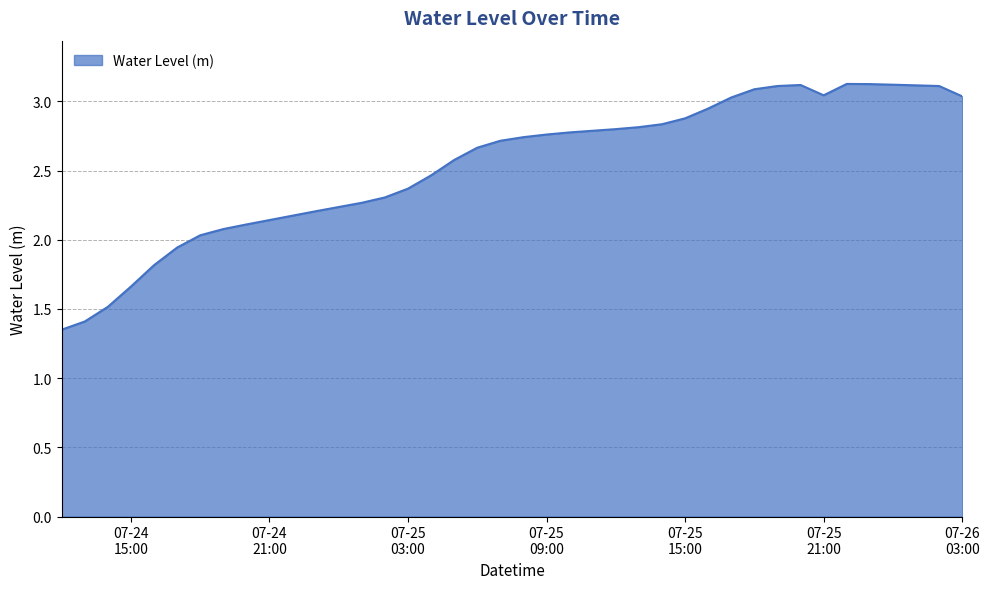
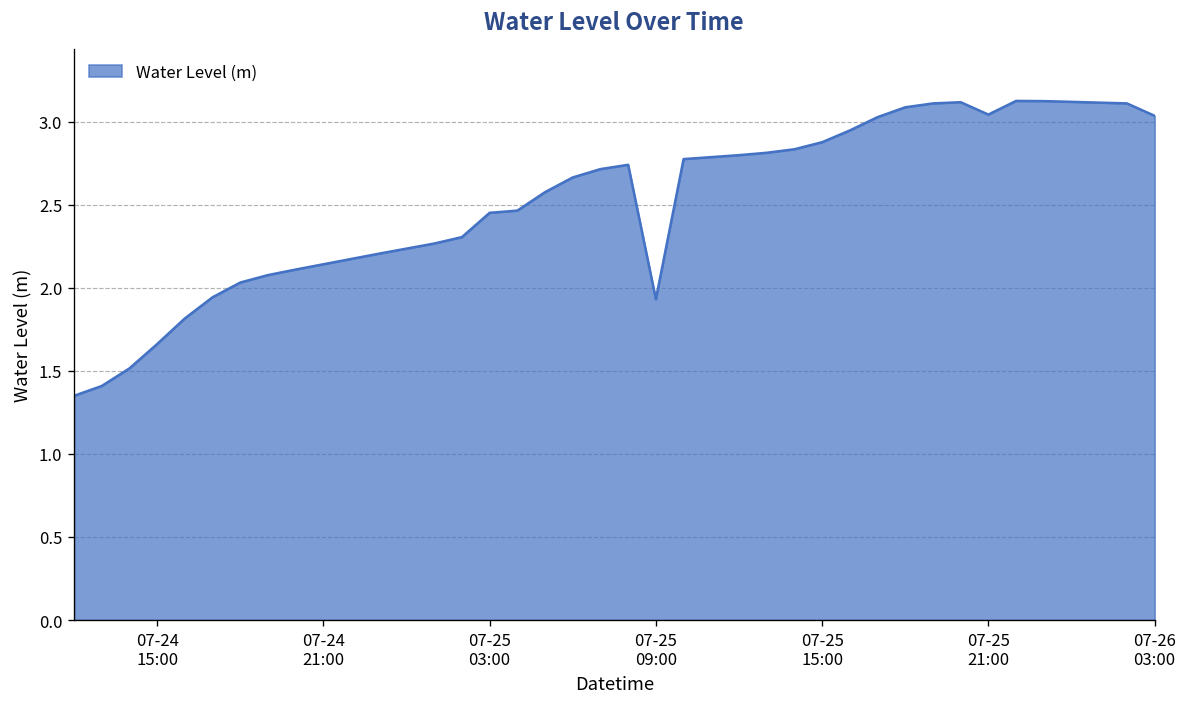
  {
    "07-24 15:00": 1.66,
    "07-24 21:00": 2.14,
-   "07-25 03:00": 2.37,
-   "07-25 09:00": 2.76,
+   "07-25 03:00": 2.45,
+   "07-25 09:00": 1.93,
    "07-25 15:00": 2.88,
    "07-25 21:00": 3.04,
    "07-26 03:00": 3.04
  }
